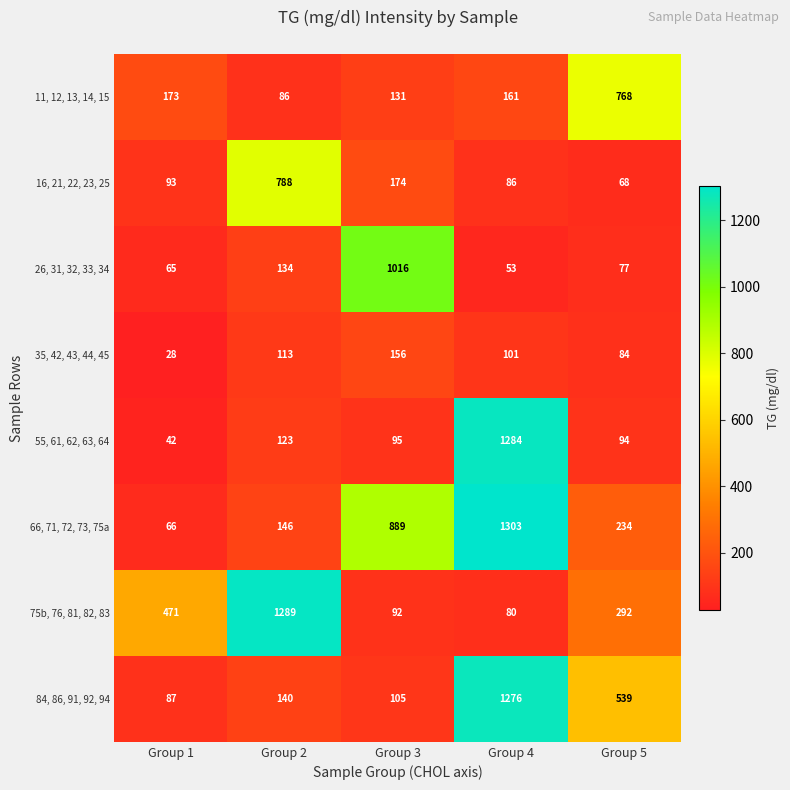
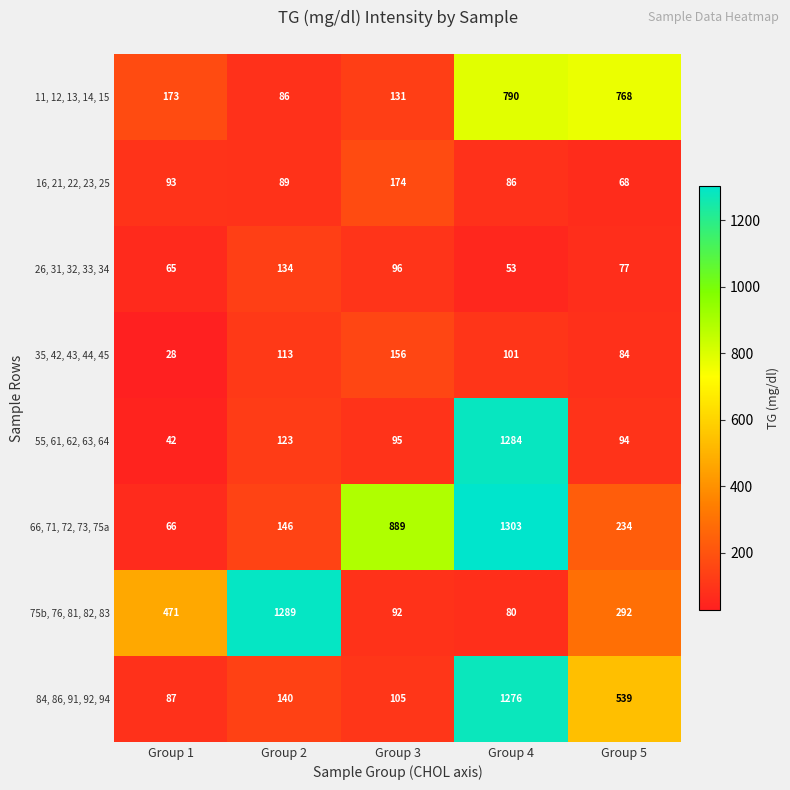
  {
    "11, 12, 13, 14, 15": {
      "Group 1": 173,
      "Group 2": 86,
      "Group 3": 131,
-     "Group 4": 161,
+     "Group 4": 790,
      "Group 5": 768
    },
    "16, 21, 22, 23, 25": {
      "Group 1": 93,
-     "Group 2": 788,
+     "Group 2": 89,
      "Group 3": 174,
      "Group 4": 86,
      "Group 5": 68
    },
    "26, 31, 32, 33, 34": {
      "Group 1": 65,
      "Group 2": 134,
-     "Group 3": 1016,
+     "Group 3": 96,
      "Group 4": 53,
      "Group 5": 77
    },
    "35, 42, 43, 44, 45": {
      "Group 1": 28,
      "Group 2": 113,
      "Group 3": 156,
      "Group 4": 101,
      "Group 5": 84
    },
    "55, 61, 62, 63, 64": {
      "Group 1": 42,
      "Group 2": 123,
      "Group 3": 95,
      "Group 4": 1284,
      "Group 5": 94
    },
    "66, 71, 72, 73, 75a": {
      "Group 1": 66,
      "Group 2": 146,
      "Group 3": 889,
      "Group 4": 1303,
      "Group 5": 234
    },
    "75b, 76, 81, 82, 83": {
      "Group 1": 471,
      "Group 2": 1289,
      "Group 3": 92,
      "Group 4": 80,
      "Group 5": 292
    },
    "84, 86, 91, 92, 94": {
      "Group 1": 87,
      "Group 2": 140,
      "Group 3": 105,
      "Group 4": 1276,
      "Group 5": 539
    }
  }
